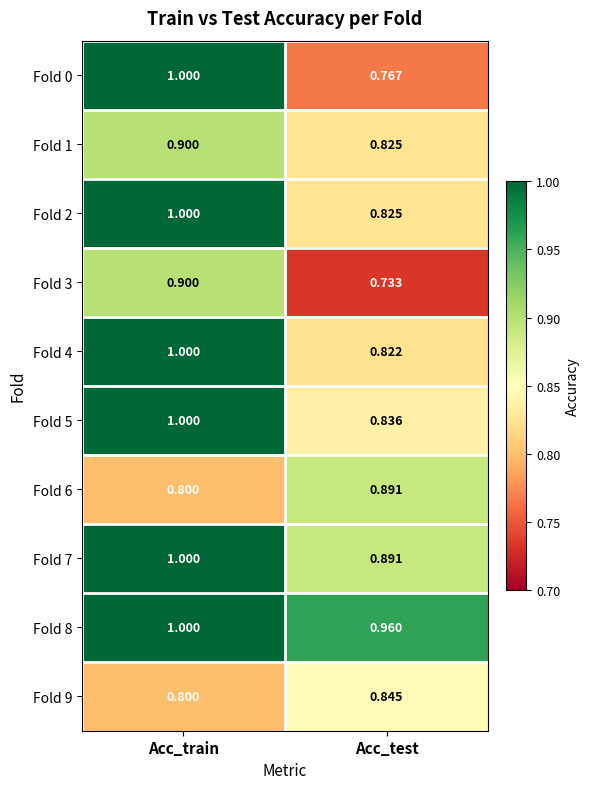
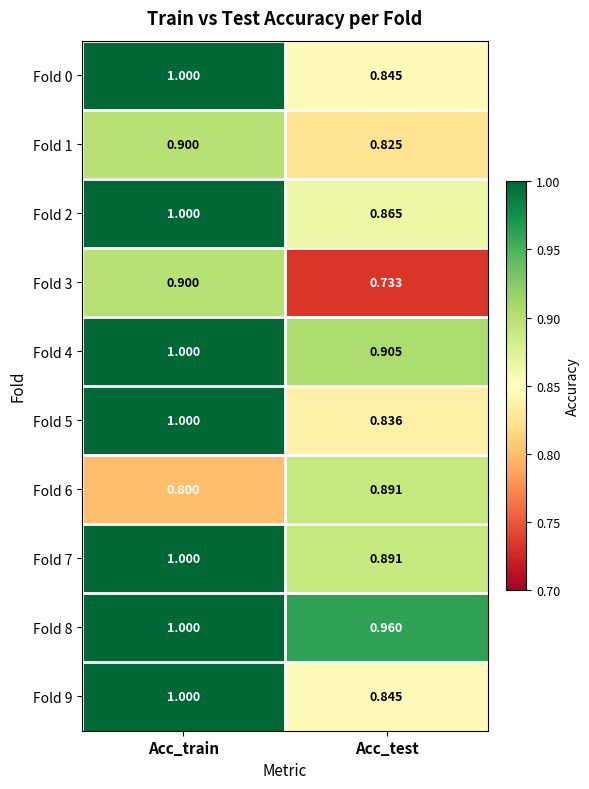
  {
    "Fold 0": {
      "Acc_train": 1.000,
-     "Acc_test": 0.767
+     "Acc_test": 0.845
    },
    "Fold 1": {
      "Acc_train": 0.900,
      "Acc_test": 0.825
    },
    "Fold 2": {
      "Acc_train": 1.000,
-     "Acc_test": 0.825
+     "Acc_test": 0.865
    },
    "Fold 3": {
      "Acc_train": 0.900,
      "Acc_test": 0.733
    },
    "Fold 4": {
      "Acc_train": 1.000,
-     "Acc_test": 0.822
+     "Acc_test": 0.905
    },
    "Fold 5": {
      "Acc_train": 1.000,
      "Acc_test": 0.836
    },
    "Fold 6": {
      "Acc_train": 0.800,
      "Acc_test": 0.891
    },
    "Fold 7": {
      "Acc_train": 1.000,
      "Acc_test": 0.891
    },
    "Fold 8": {
      "Acc_train": 1.000,
      "Acc_test": 0.960
    },
    "Fold 9": {
-     "Acc_train": 0.800,
+     "Acc_train": 1.000,
      "Acc_test": 0.845
    }
  }
